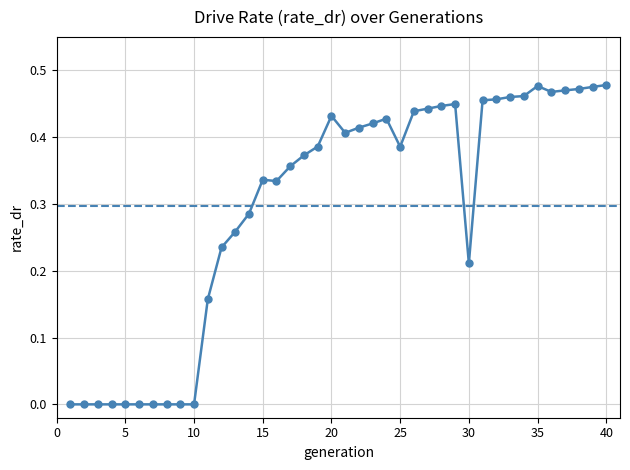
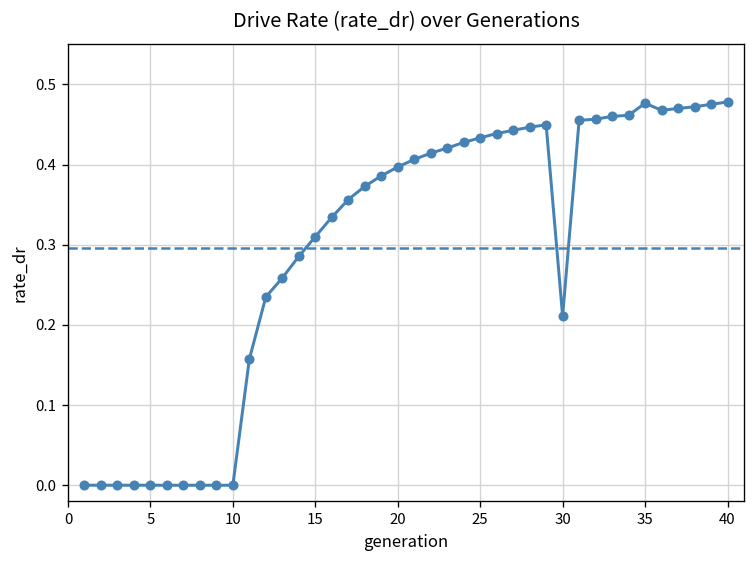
  {
    "5": 0.00,
    "10": 0.00,
-   "15": 0.34,
-   "20": 0.43,
-   "25": 0.39,
+   "15": 0.31,
+   "20": 0.40,
+   "25": 0.43,
    "30": 0.21,
    "35": 0.48,
    "40": 0.48
  }
